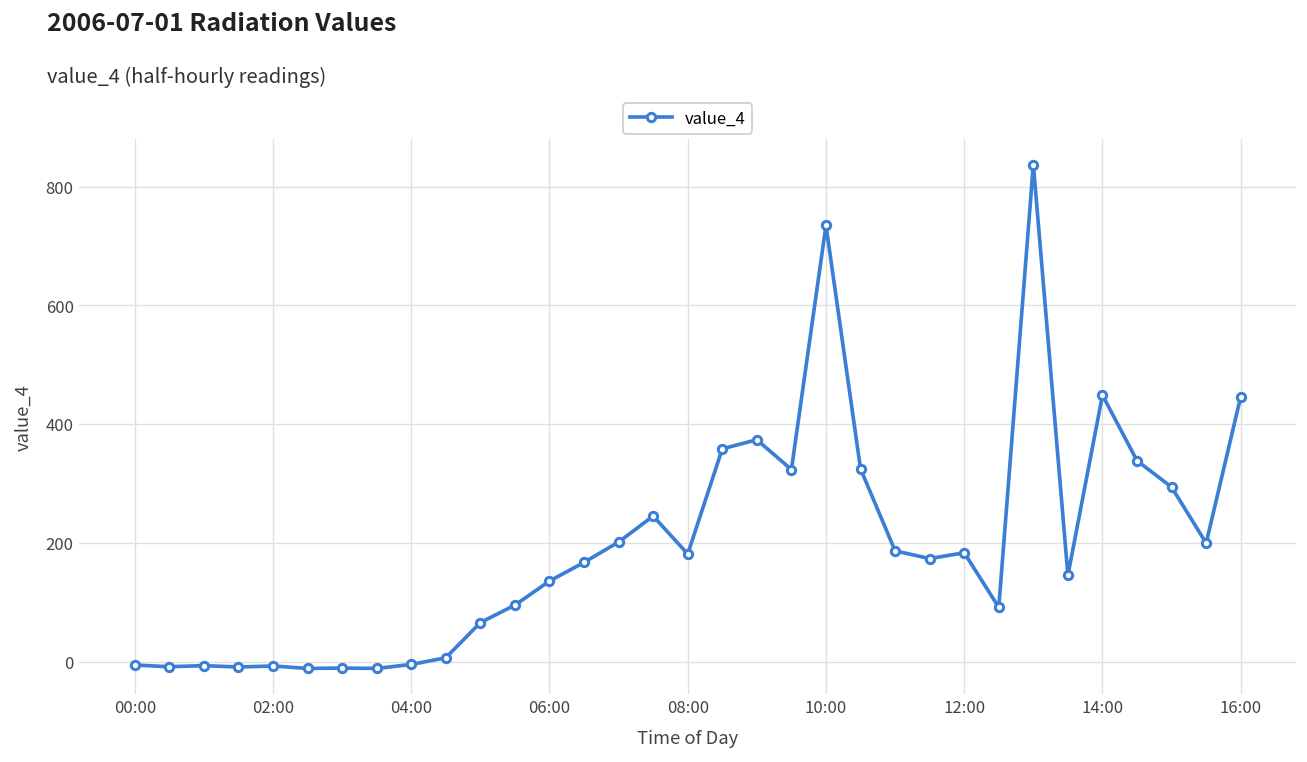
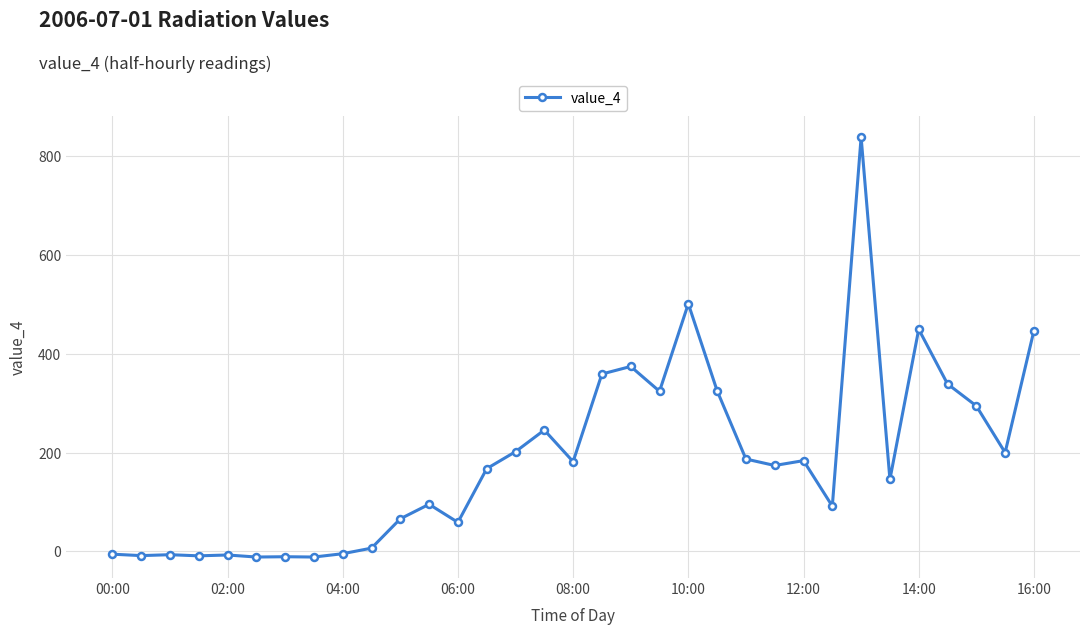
  {
    "00:00": -10,
    "02:00": -10,
    "04:00": 0,
-   "06:00": 140,
+   "06:00": 60,
    "08:00": 180,
-   "10:00": 730,
+   "10:00": 500,
    "12:00": 180,
    "14:00": 450,
    "16:00": 450
  }
